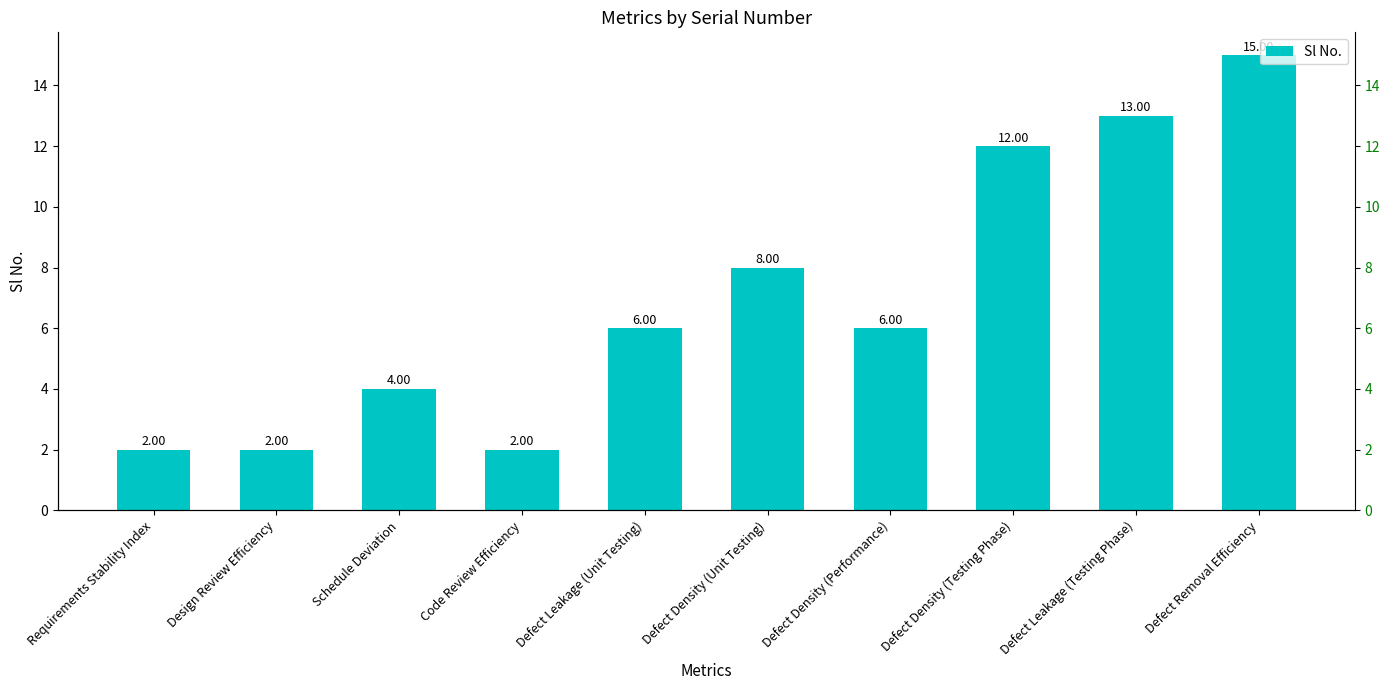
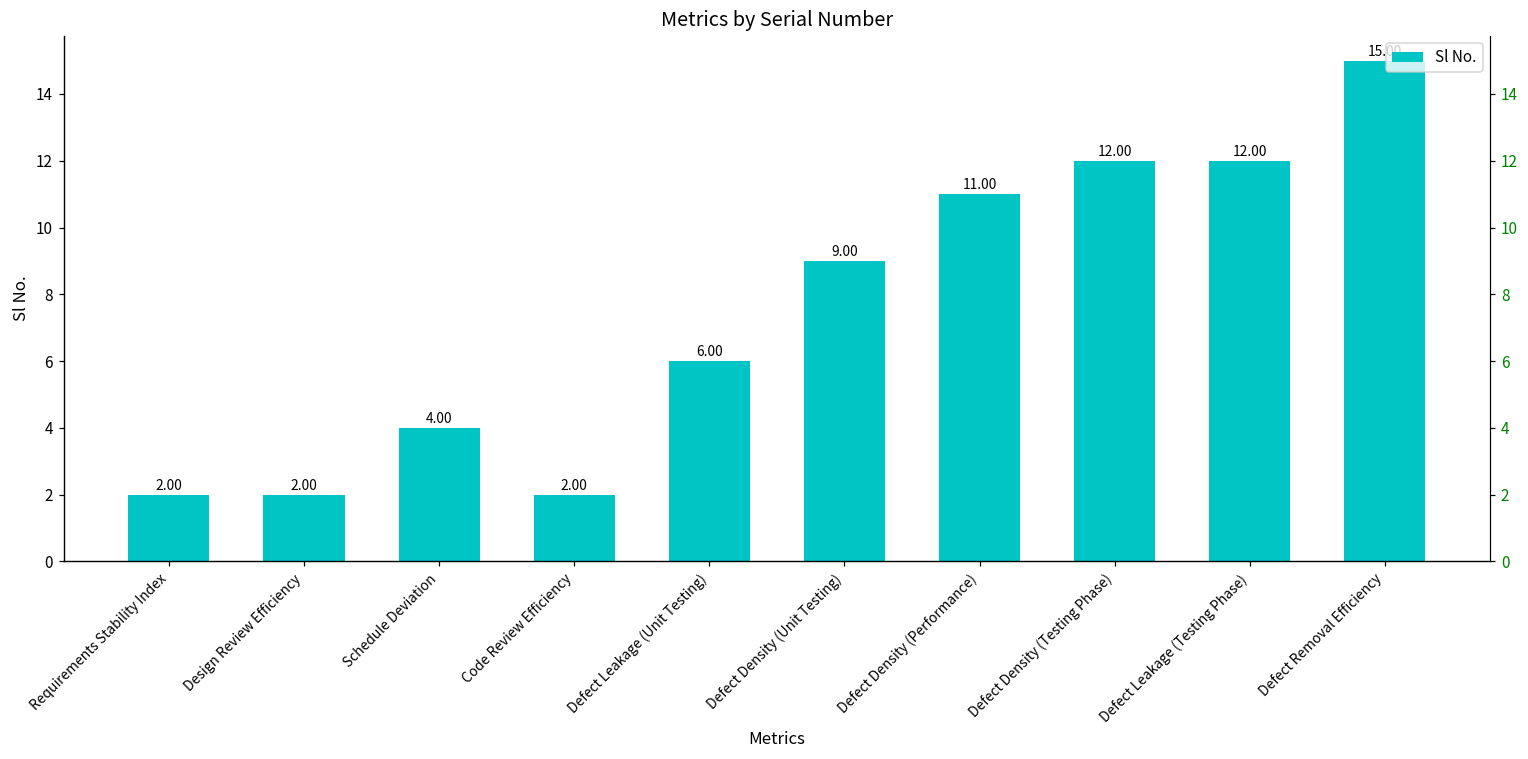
  {
    "Requirements Stability Index": 2.00,
    "Design Review Efficiency": 2.00,
    "Schedule Deviation": 4.00,
    "Code Review Efficiency": 2.00,
    "Defect Leakage (Unit Testing)": 6.00,
-   "Defect Density (Unit Testing)": 8.00,
-   "Defect Density (Performance)": 6.00,
+   "Defect Density (Unit Testing)": 9.00,
+   "Defect Density (Performance)": 11.00,
    "Defect Density (Testing Phase)": 12.00,
-   "Defect Leakage (Testing Phase)": 13.00
+   "Defect Leakage (Testing Phase)": 12.00
  }
